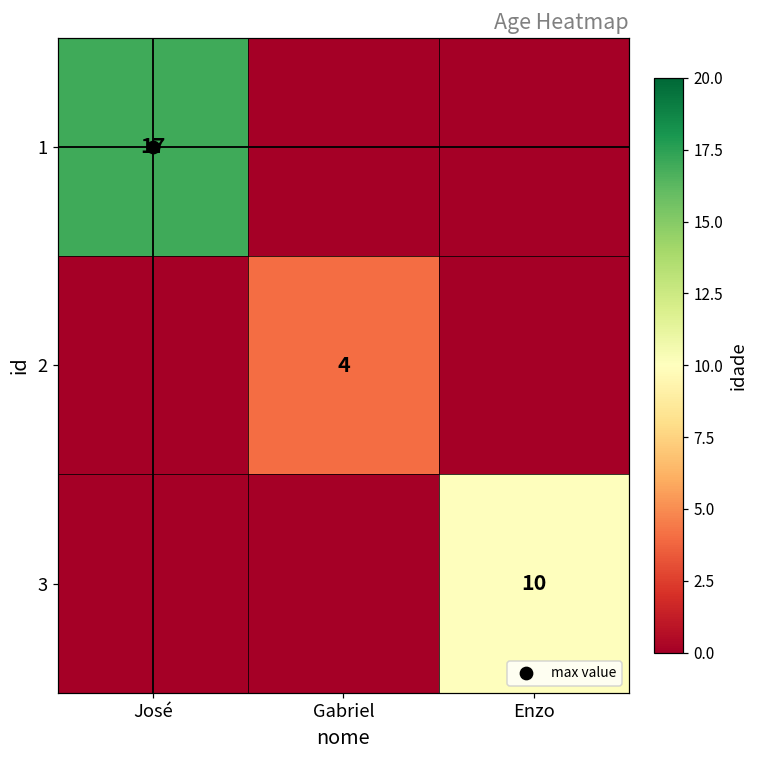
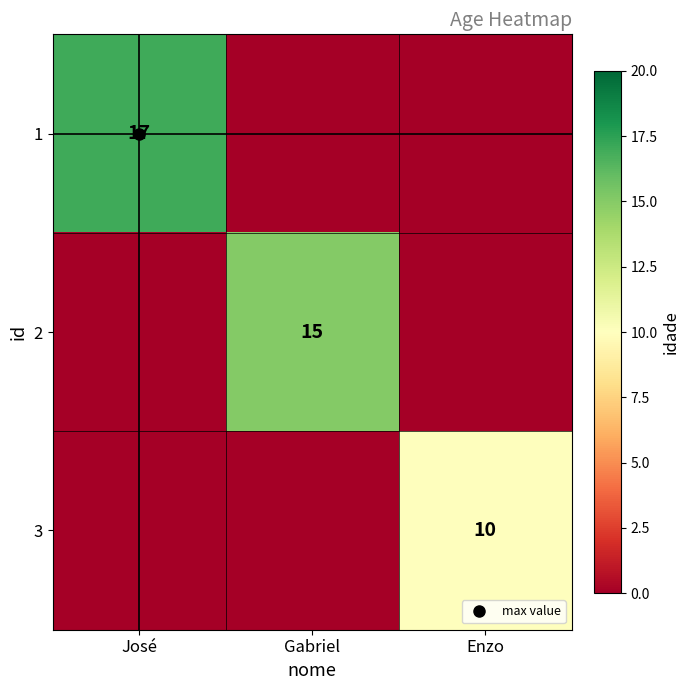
  {
    "2": {
-     "Gabriel": 4
+     "Gabriel": 15
    },
    "3": {
      "Enzo": 10
    }
  }
